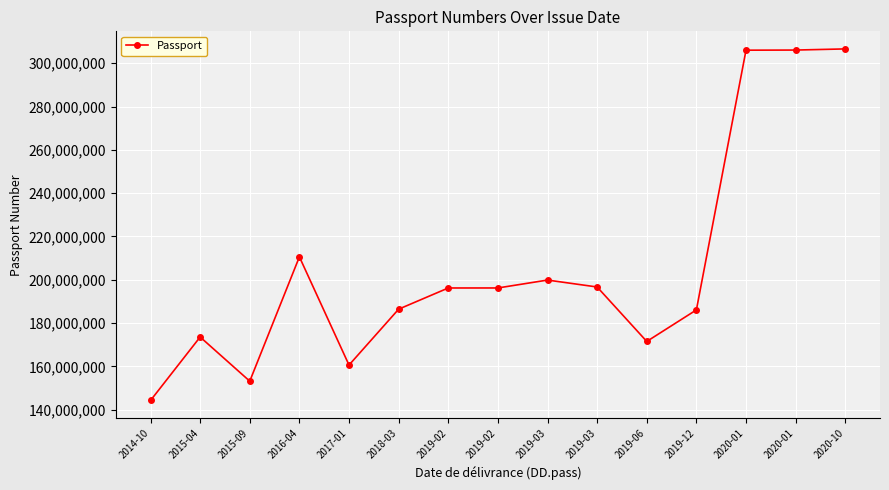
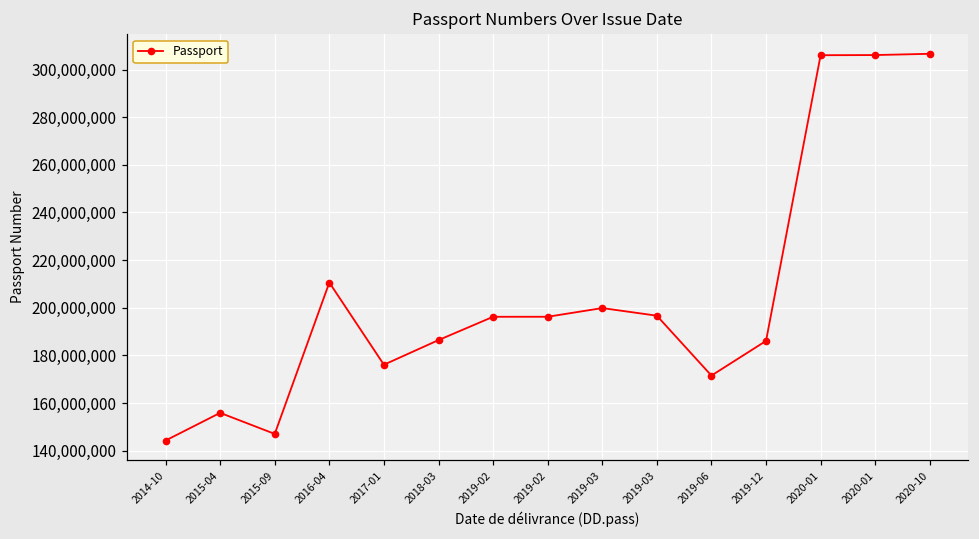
  {
    "2014-10": "144,000,000",
-   "2015-04": "174,000,000",
-   "2015-09": "153,000,000",
+   "2015-04": "156,000,000",
+   "2015-09": "147,000,000",
    "2016-04": "211,000,000",
-   "2017-01": "161,000,000",
+   "2017-01": "176,000,000",
    "2018-03": "186,000,000",
    "2019-06": "172,000,000",
    "2019-12": "186,000,000",
    "2020-10": "307,000,000"
  }
